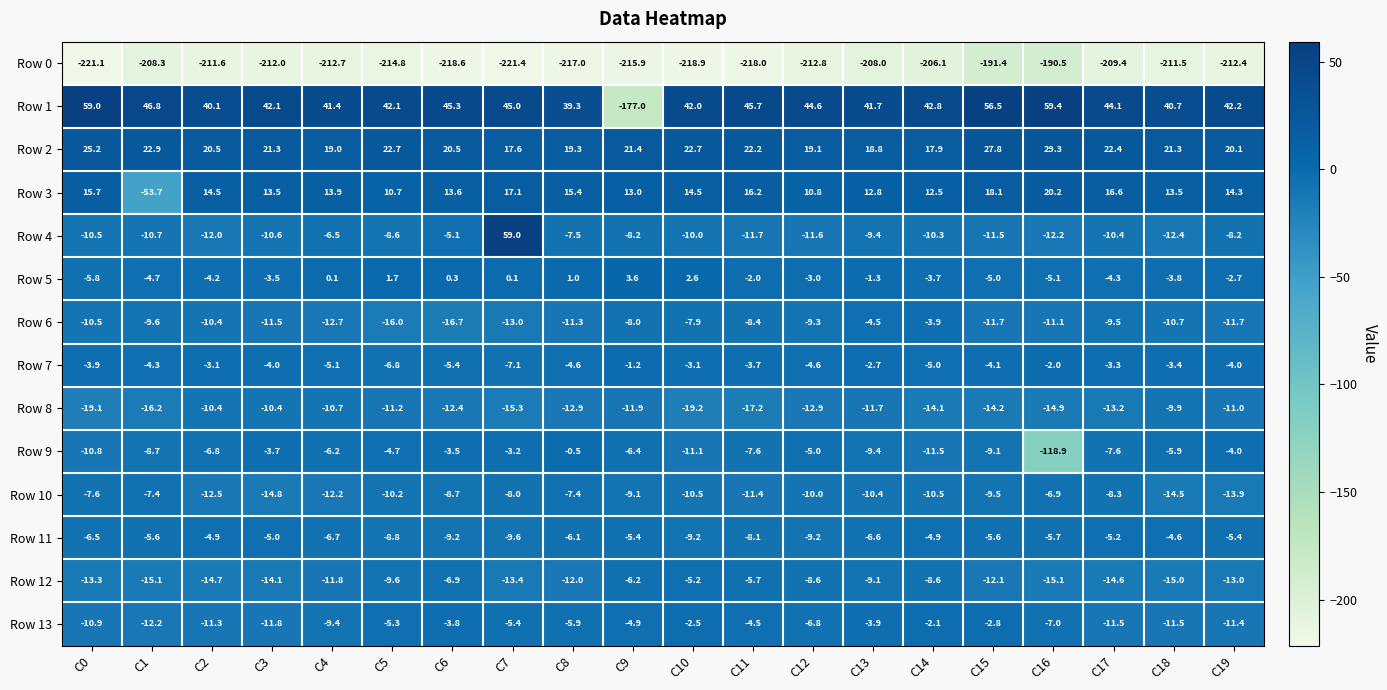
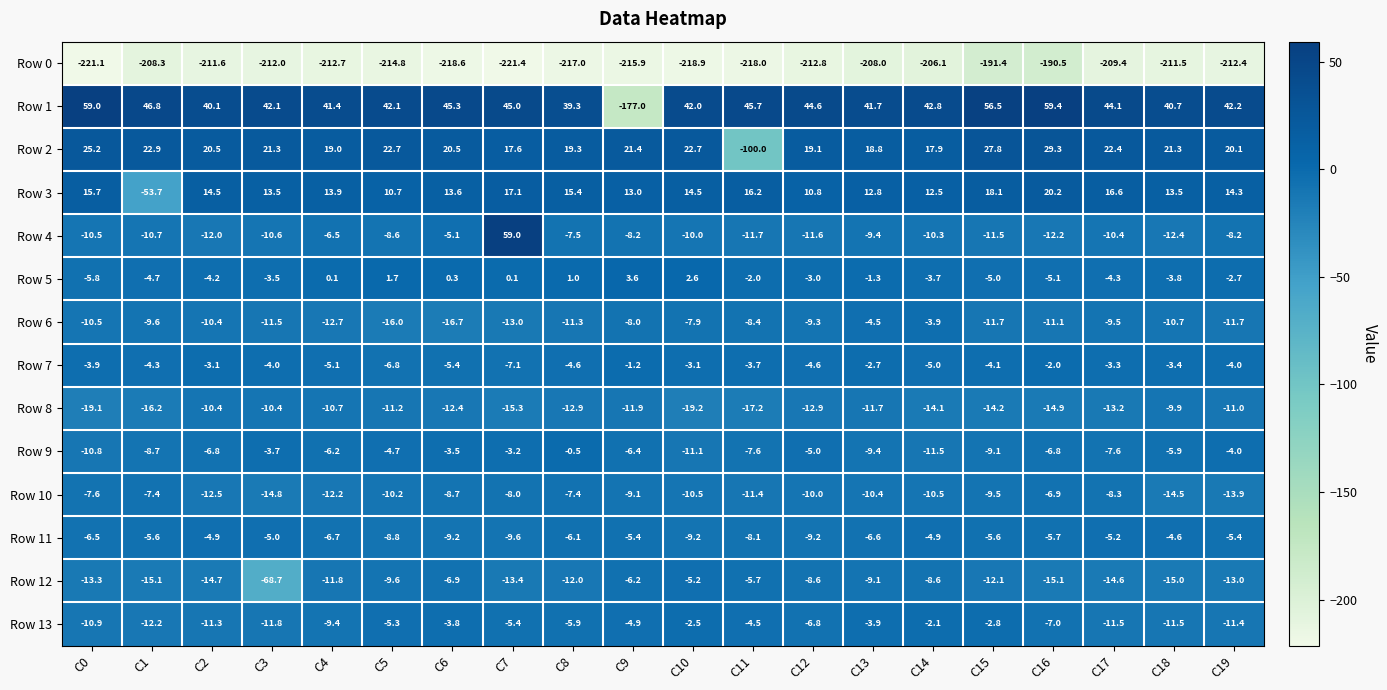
  {
    "Row 2": {
      "C0": 25.2,
      "C1": 22.9,
      "C2": 20.5,
      "C3": 21.3,
      "C4": 19.0,
      "C5": 22.7,
      "C6": 20.5,
      "C7": 17.6,
      "C8": 19.3,
      "C9": 21.4,
      "C10": 22.7,
-     "C11": 22.2,
+     "C11": -100.0,
      "C12": 19.1,
      "C13": 18.8,
      "C14": 17.9,
      "C15": 27.8,
      "C16": 29.3,
      "C17": 22.4,
      "C18": 21.3,
      "C19": 20.1
    },
    "Row 9": {
      "C0": -10.8,
      "C1": -8.7,
      "C2": -6.8,
      "C3": -3.7,
      "C4": -6.2,
      "C5": -4.7,
      "C6": -3.5,
      "C7": -3.2,
      "C8": -0.5,
      "C9": -6.4,
      "C10": -11.1,
      "C11": -7.6,
      "C12": -5.0,
      "C13": -9.4,
      "C14": -11.5,
      "C15": -9.1,
-     "C16": -118.9,
+     "C16": -6.8,
      "C17": -7.6,
      "C18": -5.9,
      "C19": -4.0
    },
    "Row 12": {
      "C0": -13.3,
      "C1": -15.1,
      "C2": -14.7,
-     "C3": -14.1,
+     "C3": -68.7,
      "C4": -11.8,
      "C5": -9.6,
      "C6": -6.9,
      "C7": -13.4,
      "C8": -12.0,
      "C9": -6.2,
      "C10": -5.2,
      "C11": -5.7,
      "C12": -8.6,
      "C13": -9.1,
      "C14": -8.6,
      "C15": -12.1,
      "C16": -15.1,
      "C17": -14.6,
      "C18": -15.0,
      "C19": -13.0
    }
  }
